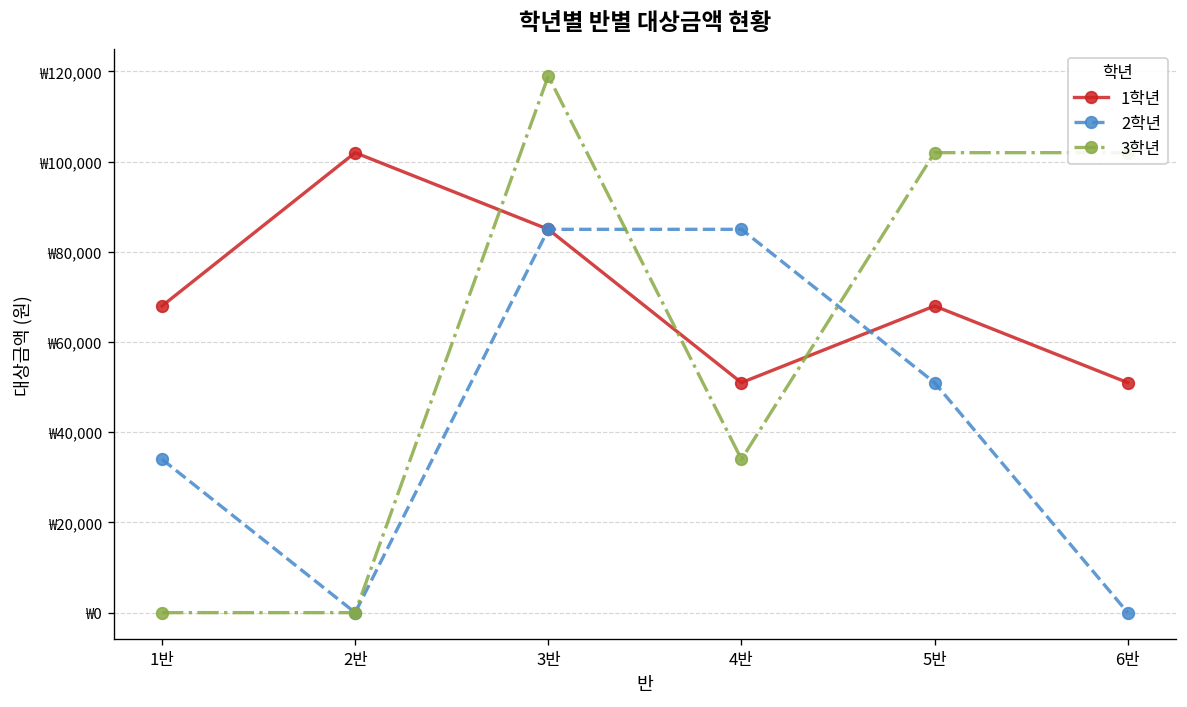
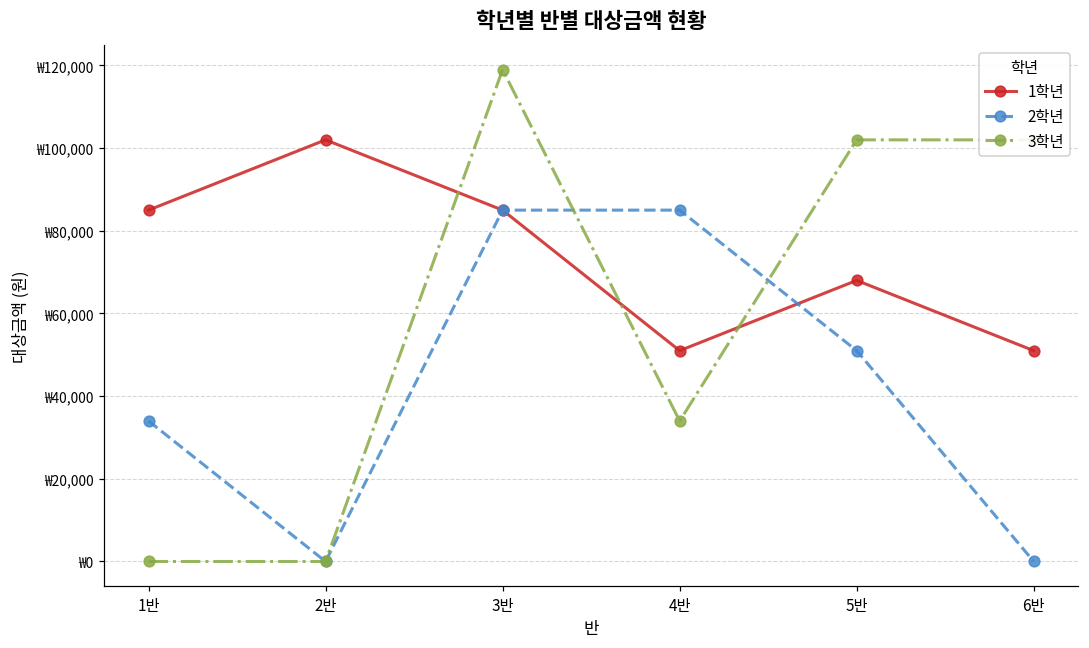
  {
    "1학년": {
-     "1반": "₩68,000",
+     "1반": "₩85,000",
      "2반": "₩102,000",
      "4반": "₩51,000",
      "5반": "₩68,000",
      "6반": "₩51,000"
    },
    "2학년": {
      "1반": "₩34,000",
      "4반": "₩85,000",
      "5반": "₩51,000",
      "6반": "₩0"
    },
    "3학년": {
      "1반": "₩0",
      "3반": "₩119,000",
      "4반": "₩34,000",
      "5반": "₩102,000"
    }
  }
